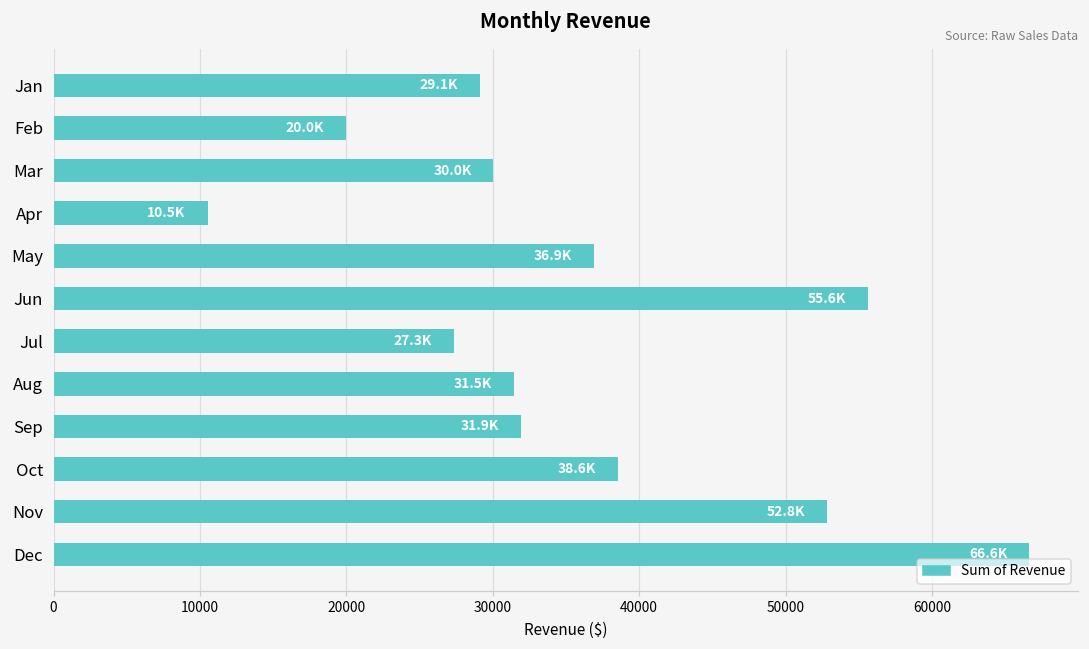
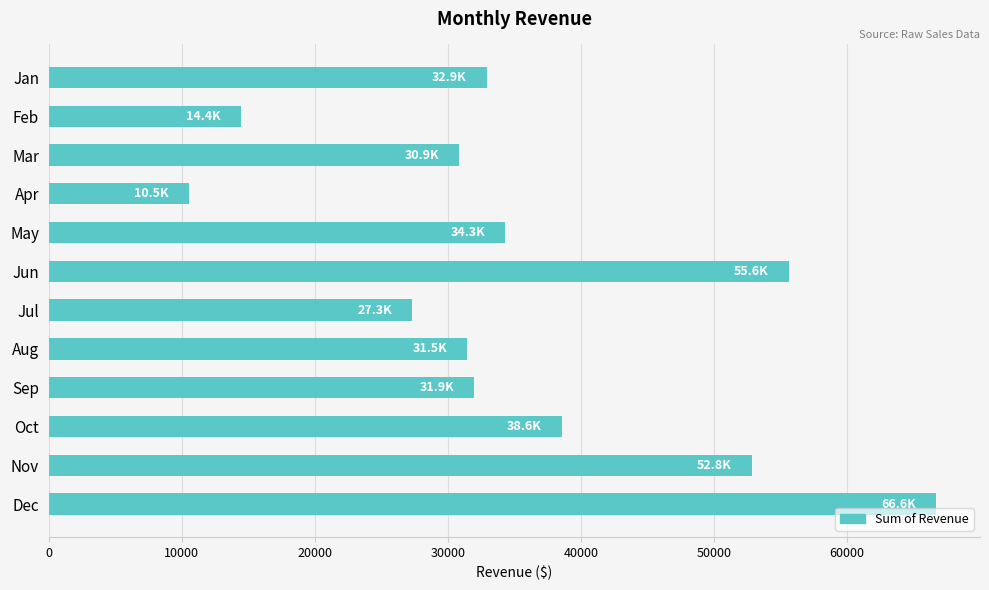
  {
-   "Jan": "29.1K",
-   "Feb": "20.0K",
-   "Mar": "30.0K",
+   "Jan": "32.9K",
+   "Feb": "14.4K",
+   "Mar": "30.9K",
    "Apr": "10.5K",
-   "May": "36.9K",
+   "May": "34.3K",
    "Jun": "55.6K",
    "Jul": "27.3K",
    "Aug": "31.5K",
    "Sep": "31.9K",
    "Oct": "38.6K",
    "Nov": "52.8K"
  }
